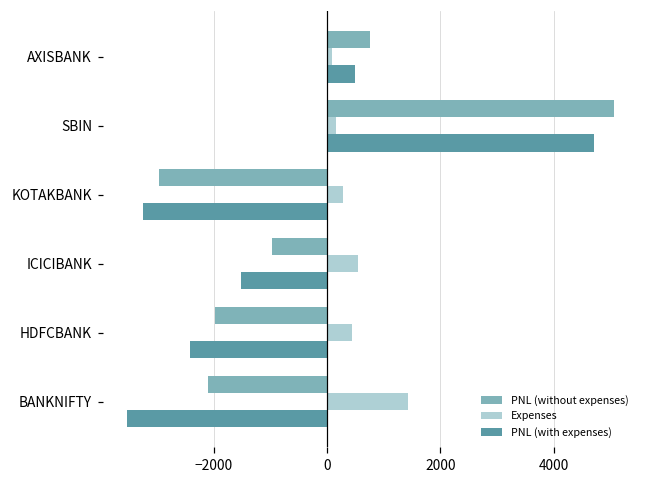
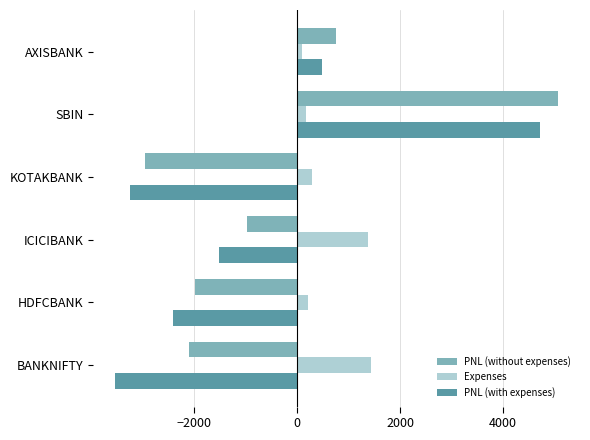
  {
    "Expenses": {
      "AXISBANK": 100,
      "SBIN": 200,
      "KOTAKBANK": 300,
-     "ICICIBANK": 500,
-     "HDFCBANK": 400,
+     "ICICIBANK": 1400,
+     "HDFCBANK": 200,
      "BANKNIFTY": 1400
    }
  }
